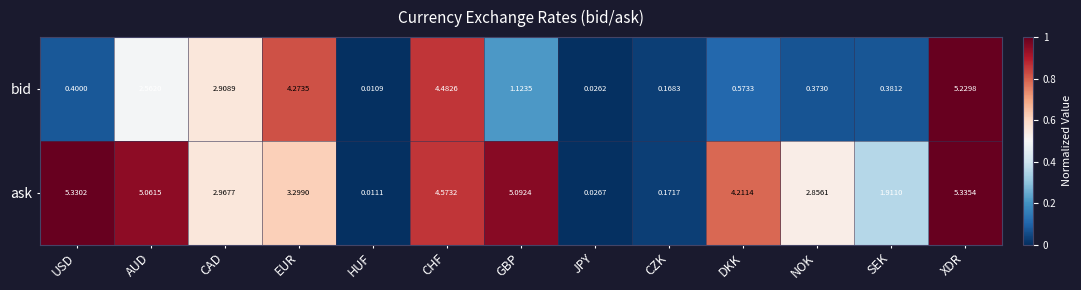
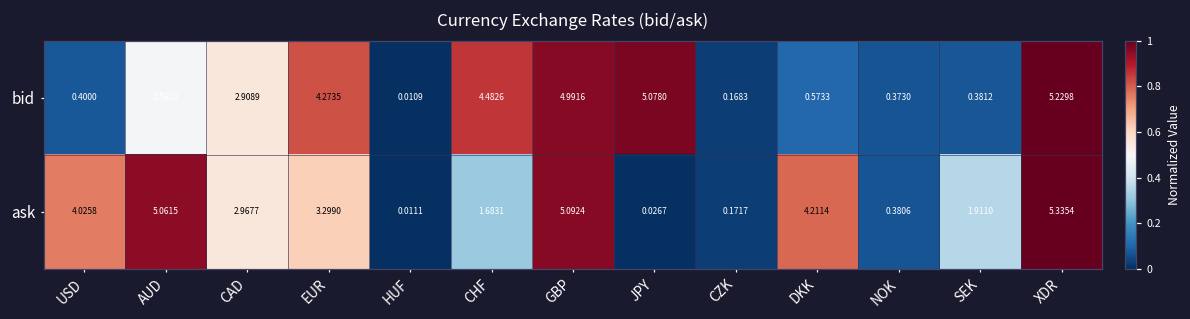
  {
    "bid": {
      "USD": 0.4000,
      "CAD": 2.9089,
      "EUR": 4.2735,
      "HUF": 0.0109,
      "CHF": 4.4826,
-     "GBP": 1.1235,
-     "JPY": 0.0262,
+     "GBP": 4.9916,
+     "JPY": 5.0780,
      "CZK": 0.1683,
      "DKK": 0.5733,
      "NOK": 0.3730,
      "SEK": 0.3812,
      "XDR": 5.2298
    },
    "ask": {
-     "USD": 5.3302,
+     "USD": 4.0258,
      "AUD": 5.0615,
      "CAD": 2.9677,
      "EUR": 3.2990,
      "HUF": 0.0111,
-     "CHF": 4.5732,
+     "CHF": 1.6831,
      "GBP": 5.0924,
      "JPY": 0.0267,
      "CZK": 0.1717,
      "DKK": 4.2114,
-     "NOK": 2.8561,
+     "NOK": 0.3806,
      "SEK": 1.9110,
      "XDR": 5.3354
    }
  }
